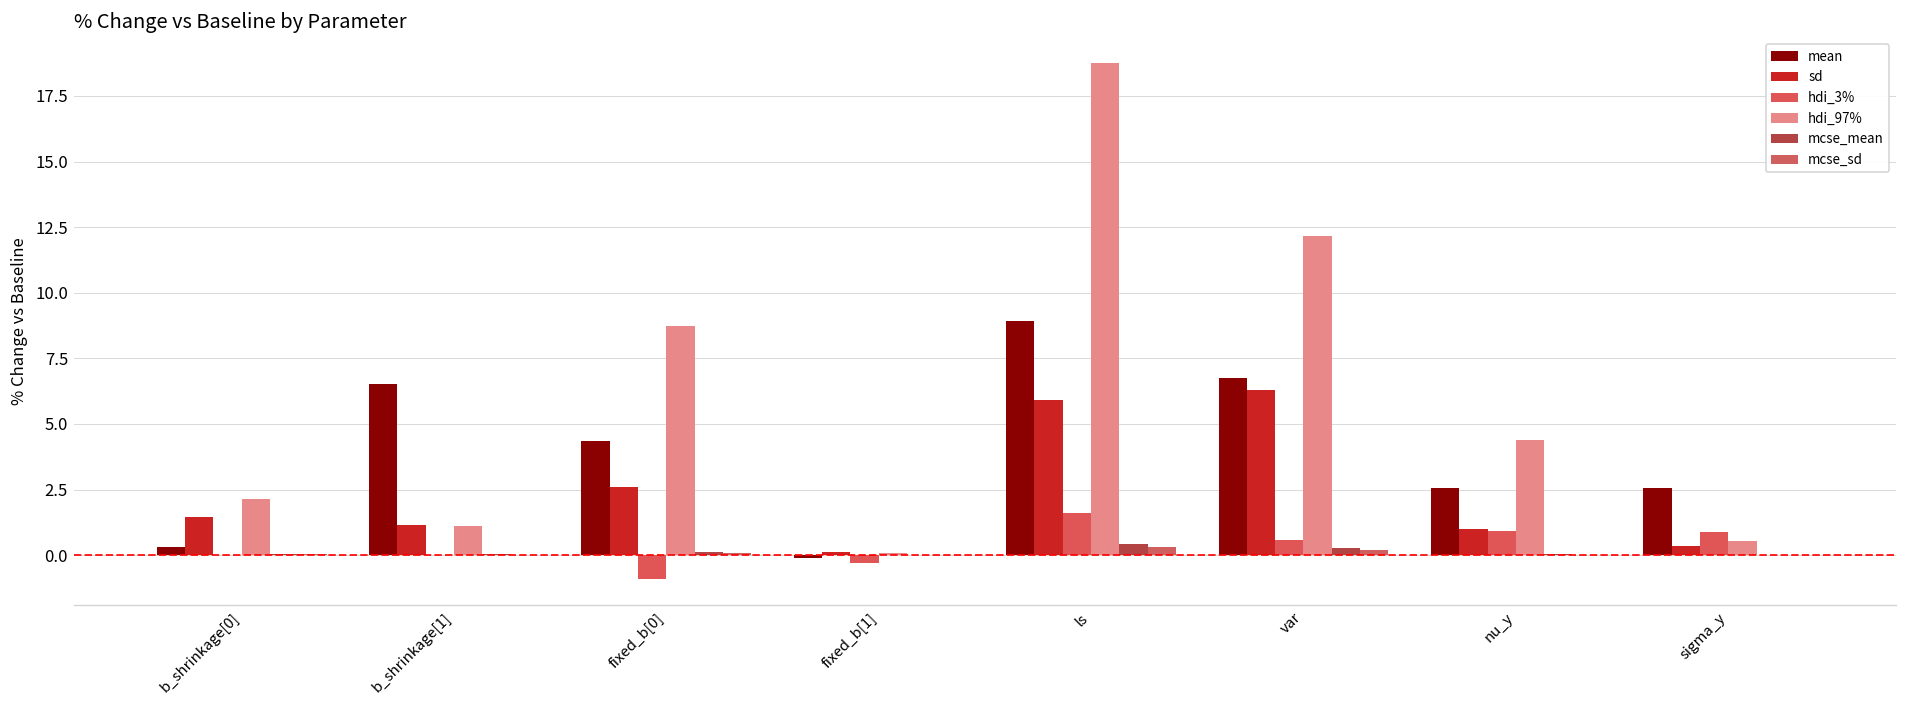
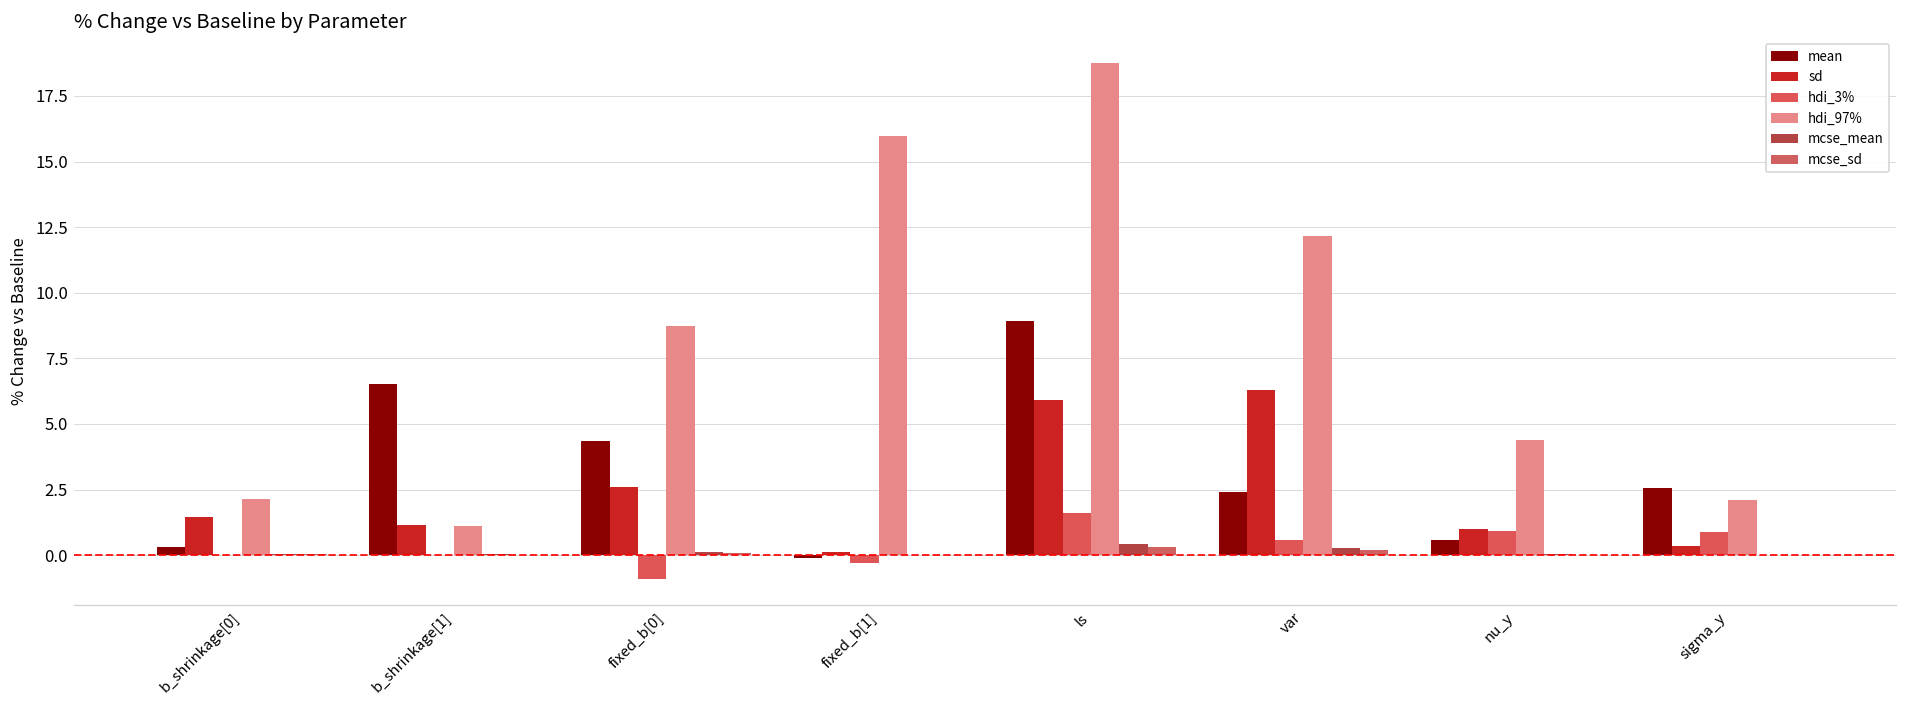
  {
    "mean": {
      "b_shrinkage[0]": 0.3,
      "b_shrinkage[1]": 6.5,
      "fixed_b[0]": 4.4,
      "ls": 8.9,
-     "var": 6.8,
-     "nu_y": 2.6,
+     "var": 2.4,
+     "nu_y": 0.6,
      "sigma_y": 2.6
    },
    "hdi_97%": {
      "b_shrinkage[0]": 2.1,
      "b_shrinkage[1]": 1.1,
      "fixed_b[0]": 8.7,
-     "fixed_b[1]": 0.1,
+     "fixed_b[1]": 16.0,
      "ls": 18.7,
      "var": 12.2,
      "nu_y": 4.4,
-     "sigma_y": 0.6
+     "sigma_y": 2.1
    }
  }
